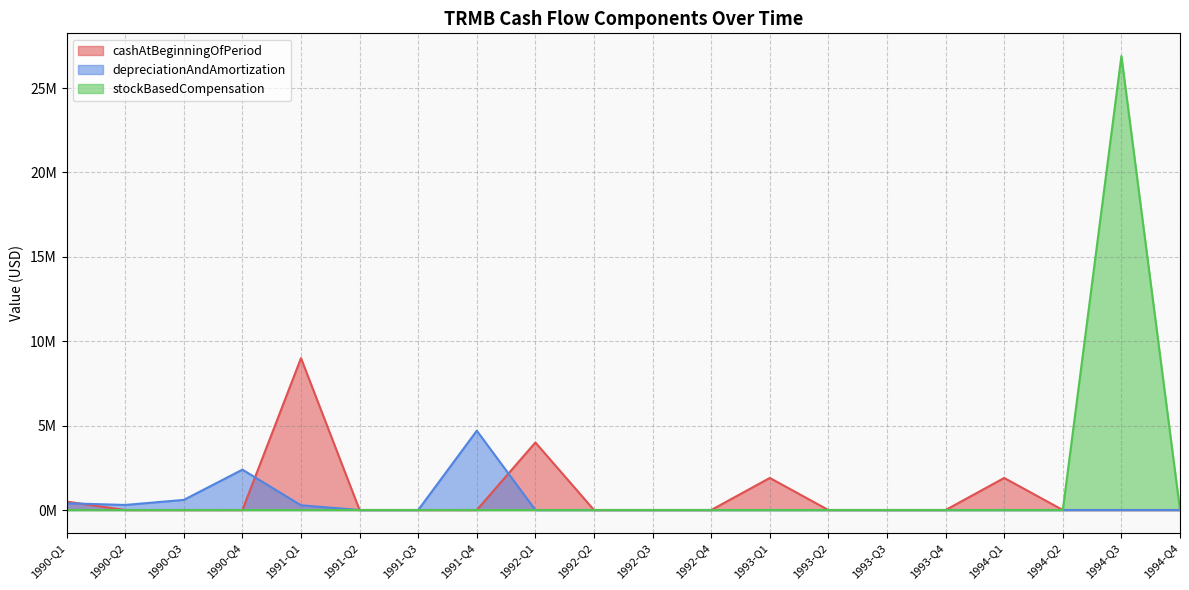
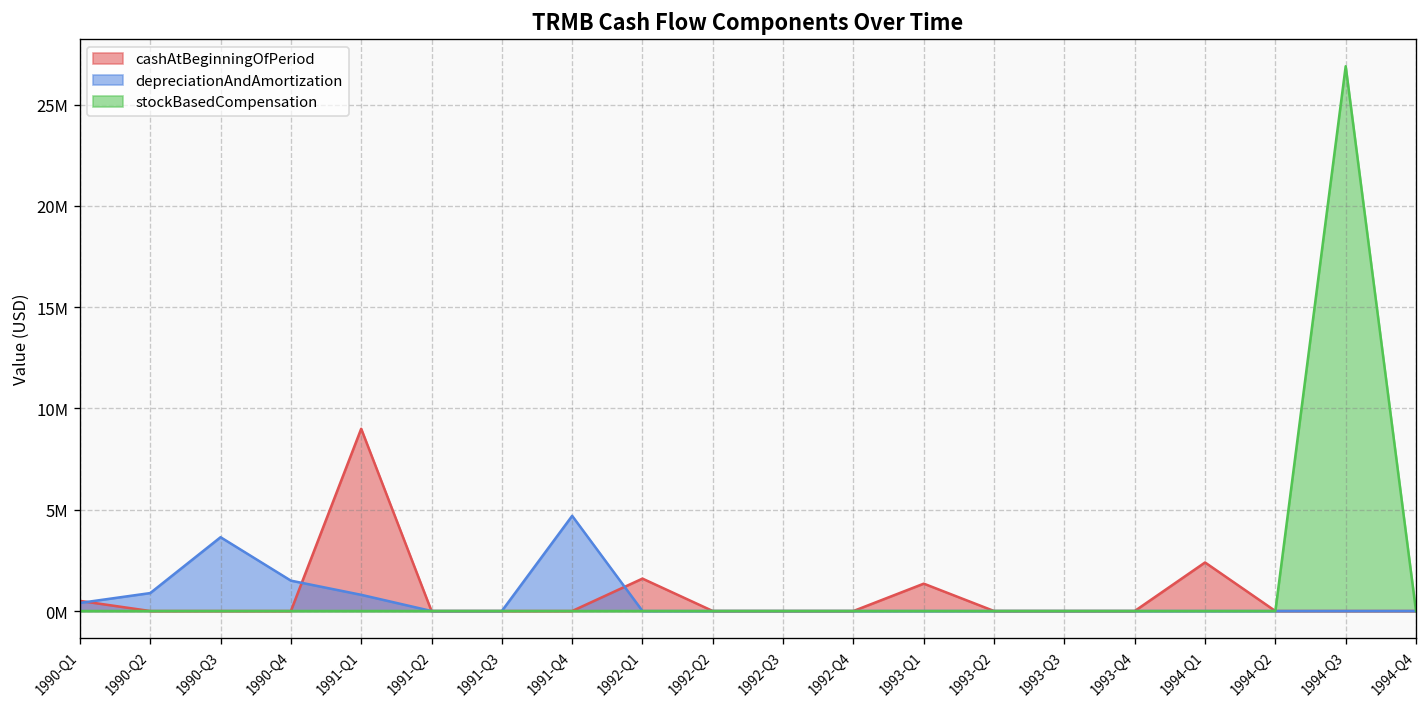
  {
    "cashAtBeginningOfPeriod": {
      "1991-Q1": 9000000,
-     "1992-Q1": 4000000,
-     "1993-Q1": 1900000,
-     "1994-Q1": 1900000
+     "1992-Q1": 1600000,
+     "1993-Q1": 1400000,
+     "1994-Q1": 2400000
    },
    "depreciationAndAmortization": {
-     "1990-Q2": 300000,
-     "1990-Q3": 600000,
-     "1990-Q4": 2400000,
-     "1991-Q1": 300000,
+     "1990-Q2": 900000,
+     "1990-Q3": 3600000,
+     "1990-Q4": 1500000,
+     "1991-Q1": 800000,
      "1991-Q4": 4700000
    },
    "stockBasedCompensation": {
      "1990-Q1": 0,
      "1991-Q1": 0,
      "1994-Q3": 26900000
    }
  }
